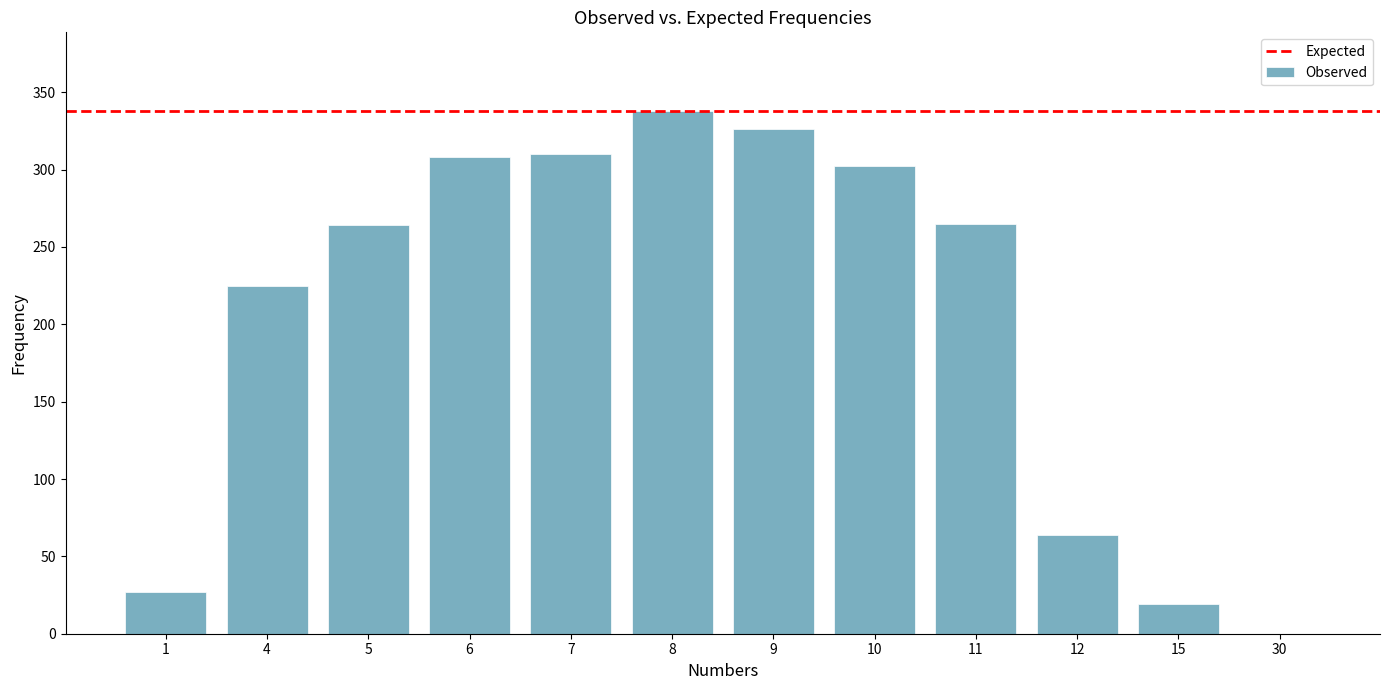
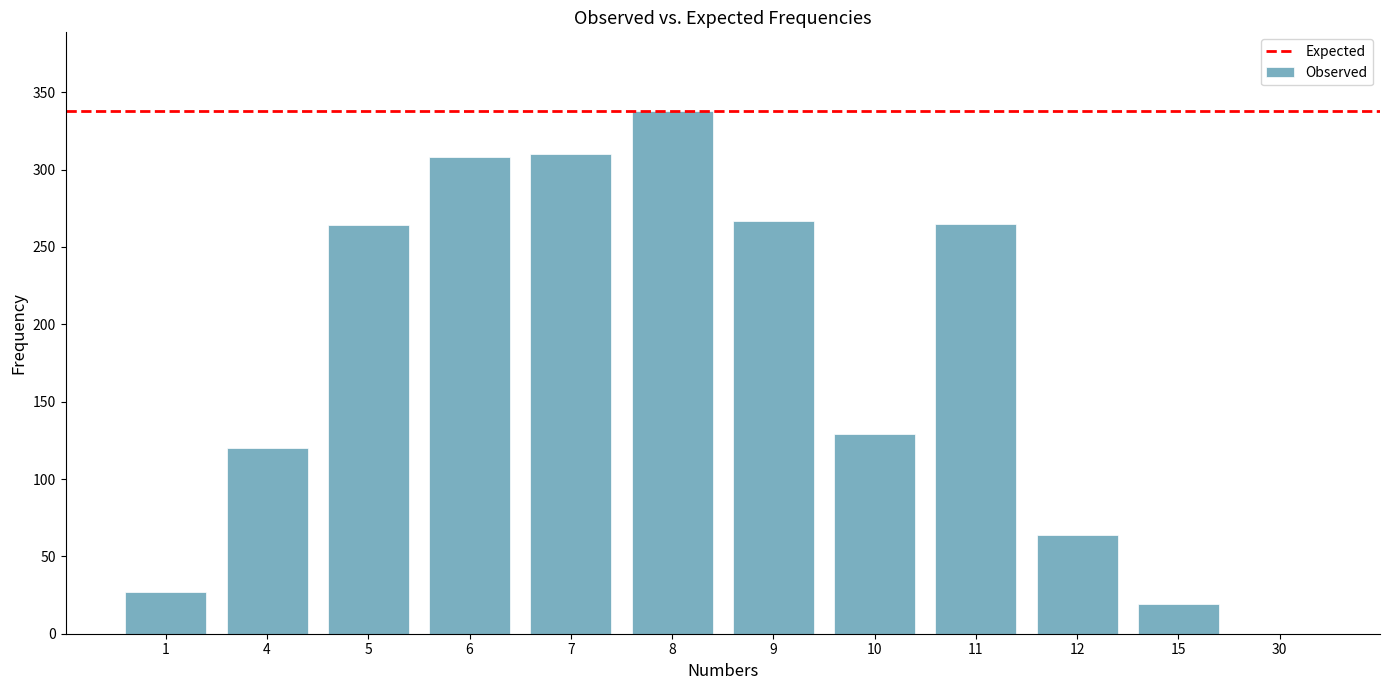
  {
    "1": 27,
-   "4": 225,
+   "4": 120,
    "5": 264,
    "6": 308,
    "7": 310,
    "8": 338,
-   "9": 326,
-   "10": 302,
+   "9": 267,
+   "10": 129,
    "11": 265,
    "12": 64,
    "15": 19,
    "30": 0
  }
